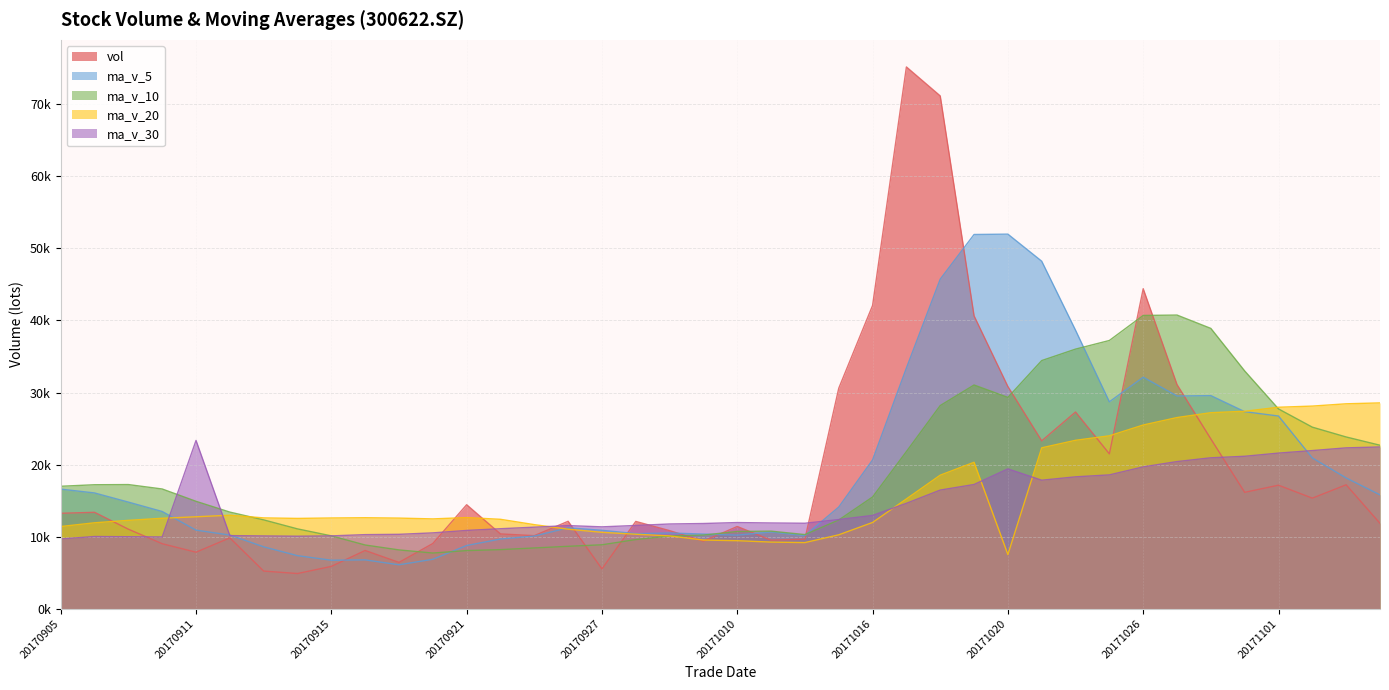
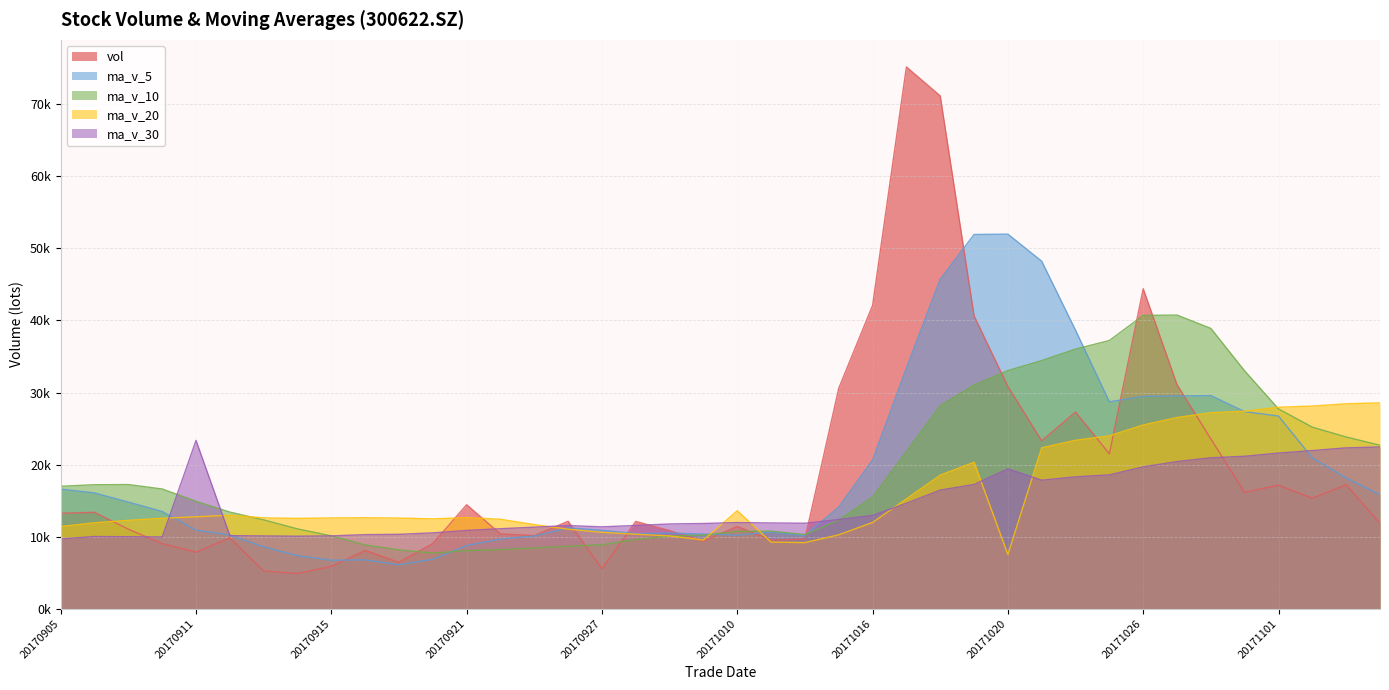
  {
    "vol": {
      "20170905": 13000,
      "20170911": 8000,
      "20170915": 6000,
      "20170921": 14000,
      "20170927": 6000,
      "20171010": 11000,
      "20171016": 42000,
      "20171020": 31000,
      "20171026": 44000,
      "20171101": 17000
    },
    "ma_v_5": {
      "20170905": 17000,
      "20170911": 11000,
      "20170915": 7000,
      "20170921": 9000,
      "20171010": 10000,
      "20171016": 21000,
      "20171020": 52000,
-     "20171026": 32000,
+     "20171026": 29000,
      "20171101": 27000
    },
    "ma_v_10": {
      "20170905": 17000,
      "20170911": 15000,
      "20170921": 8000,
      "20170927": 9000,
      "20171010": 11000,
      "20171016": 16000,
-     "20171020": 29000,
+     "20171020": 33000,
      "20171026": 41000
    },
    "ma_v_20": {
      "20170905": 11000,
      "20170911": 13000,
      "20170915": 13000,
      "20170921": 13000,
-     "20171010": 9000,
+     "20171010": 14000,
      "20171016": 12000,
      "20171020": 8000,
      "20171026": 25000
    },
    "ma_v_30": {
      "20170905": 10000,
      "20170911": 23000,
      "20170921": 11000,
      "20170927": 11000,
      "20171010": 12000,
      "20171016": 13000,
      "20171020": 19000,
      "20171026": 20000,
      "20171101": 22000
    }
  }
